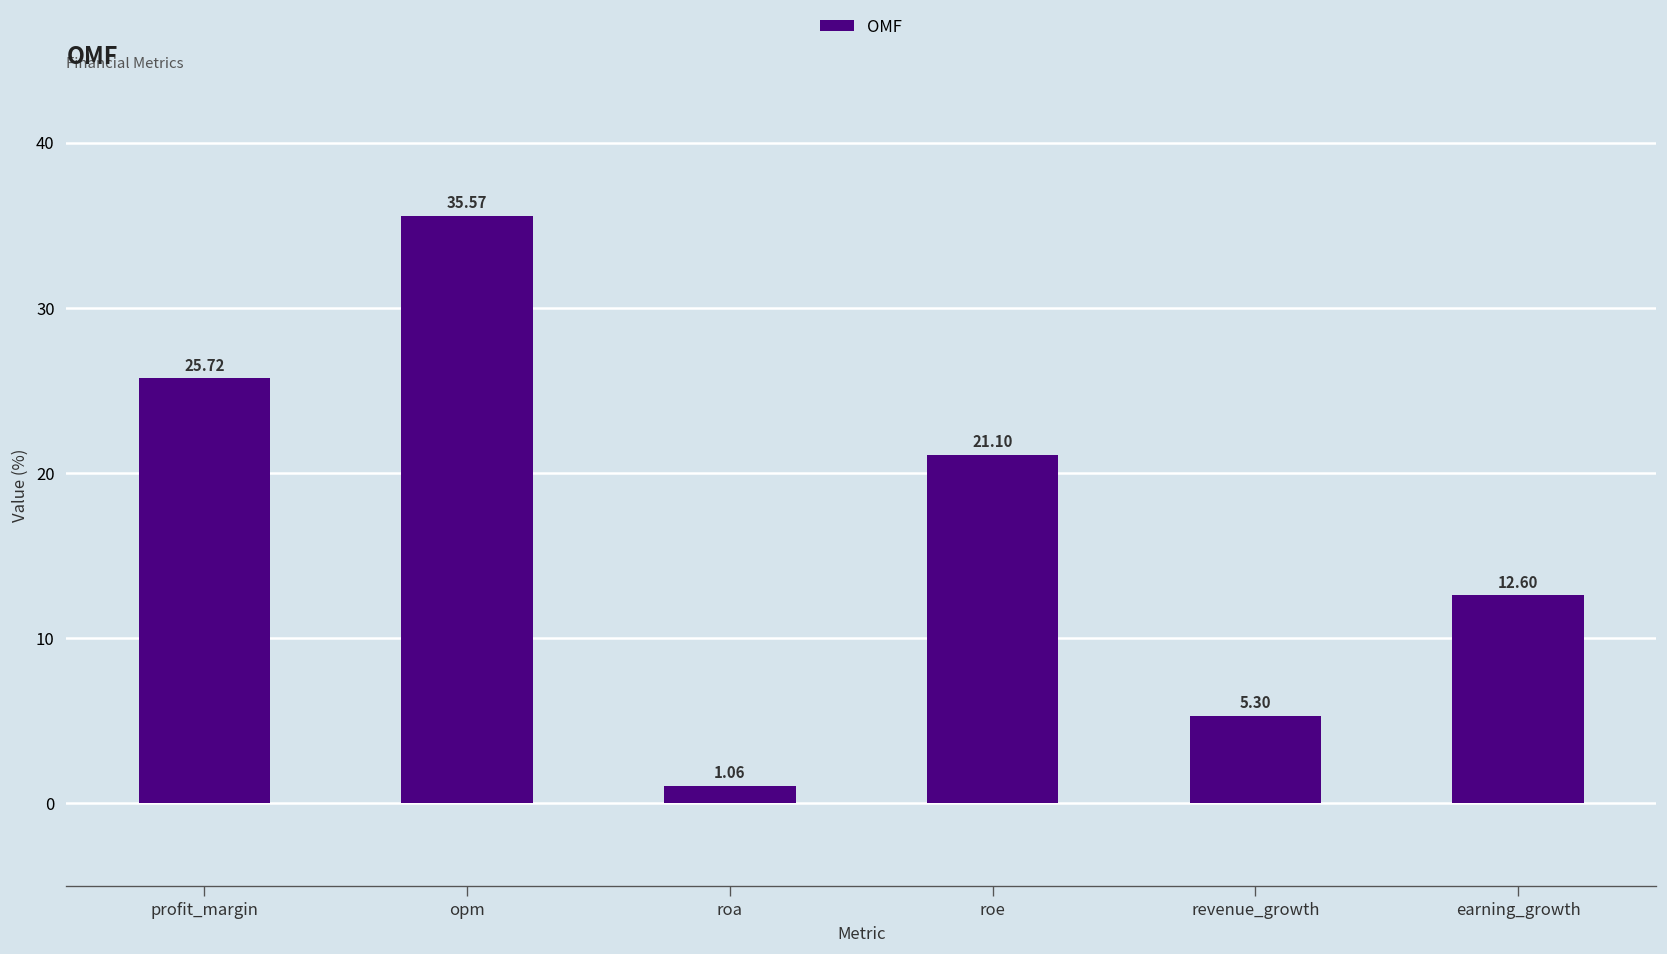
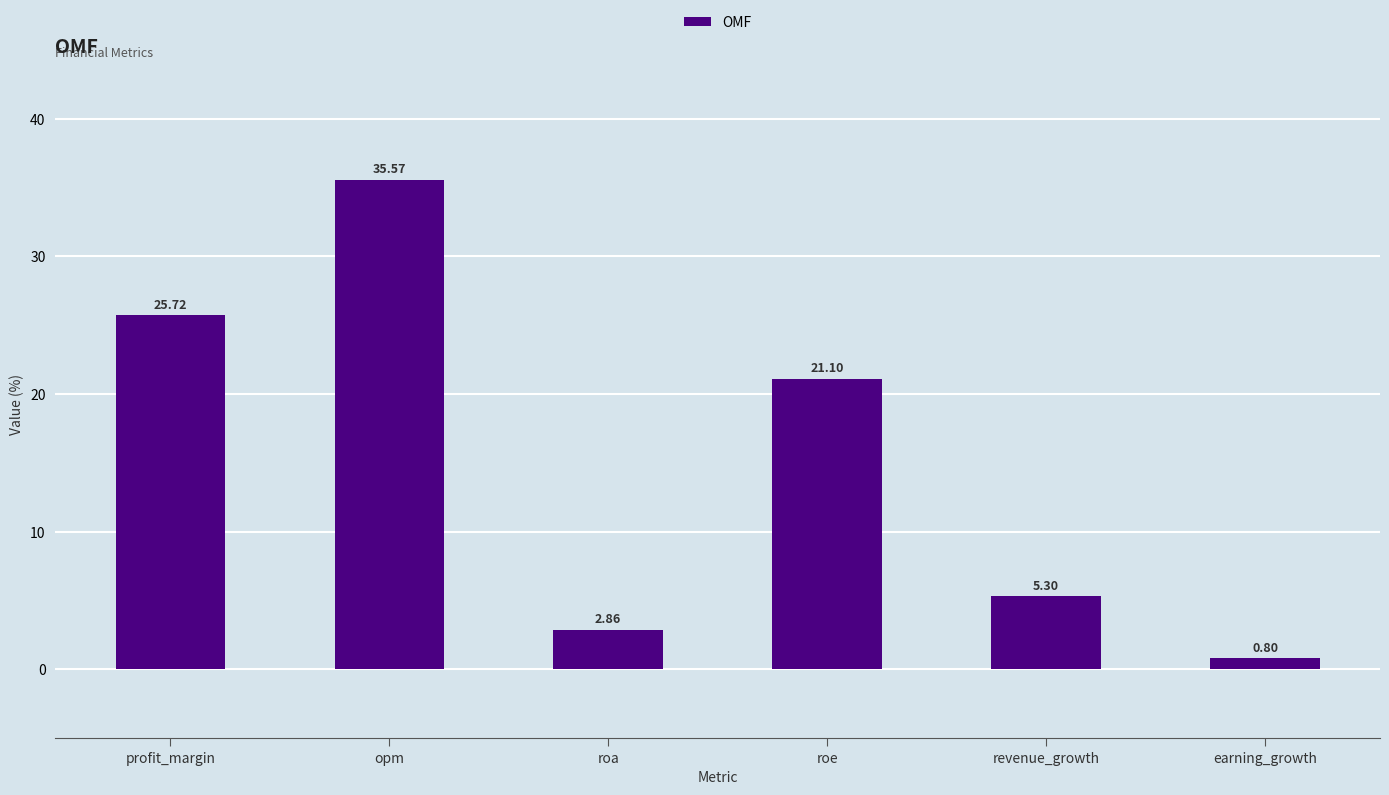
  {
    "profit_margin": 25.72,
    "opm": 35.57,
-   "roa": 1.06,
+   "roa": 2.86,
    "roe": 21.10,
    "revenue_growth": 5.30,
-   "earning_growth": 12.60
+   "earning_growth": 0.80
  }
